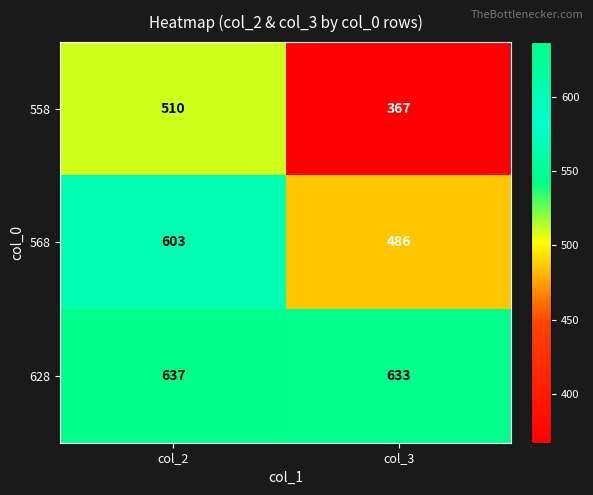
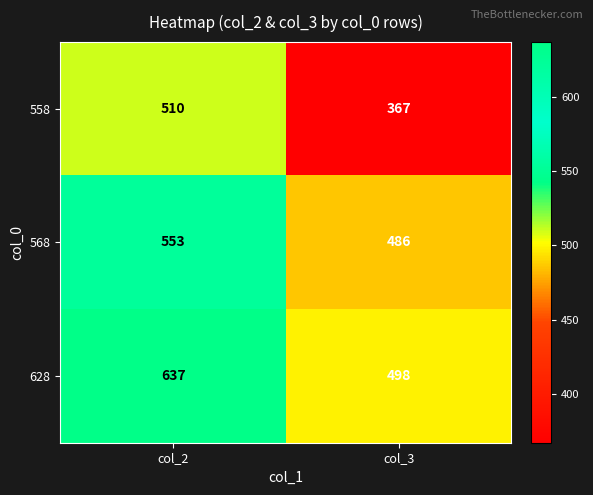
  {
    "558": {
      "col_2": 510,
      "col_3": 367
    },
    "568": {
-     "col_2": 603,
+     "col_2": 553,
      "col_3": 486
    },
    "628": {
      "col_2": 637,
-     "col_3": 633
+     "col_3": 498
    }
  }
